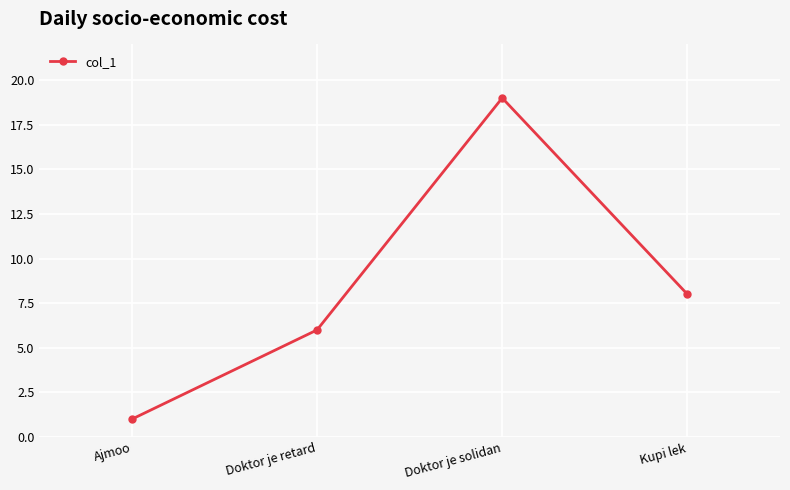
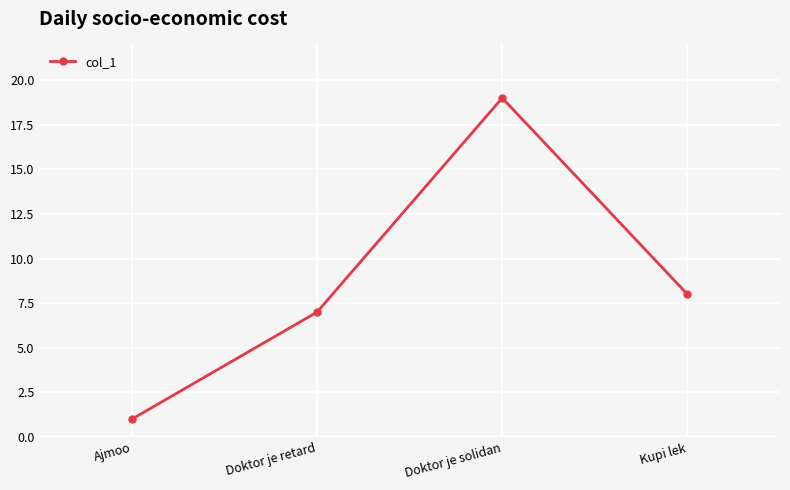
  {
    "Ajmoo": 1,
-   "Doktor je retard": 6,
+   "Doktor je retard": 7,
    "Doktor je solidan": 19,
    "Kupi lek": 8
  }
